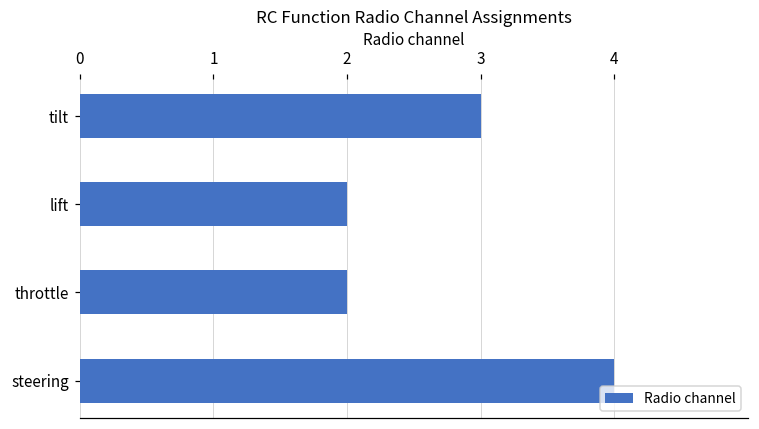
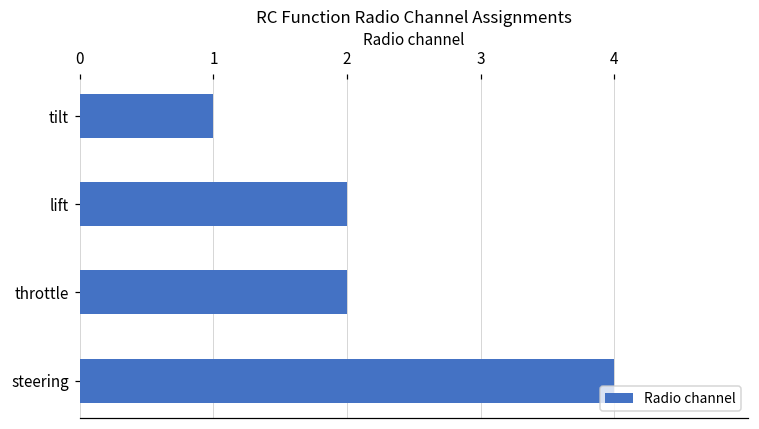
  {
-   "tilt": 3,
+   "tilt": 1,
    "lift": 2,
    "throttle": 2,
    "steering": 4
  }
